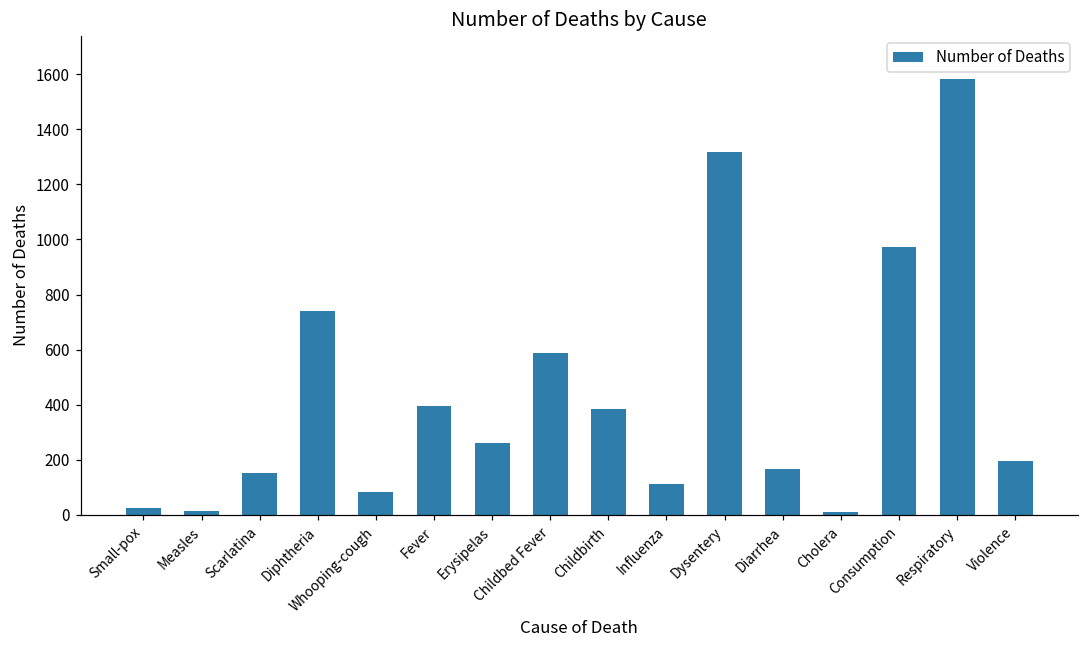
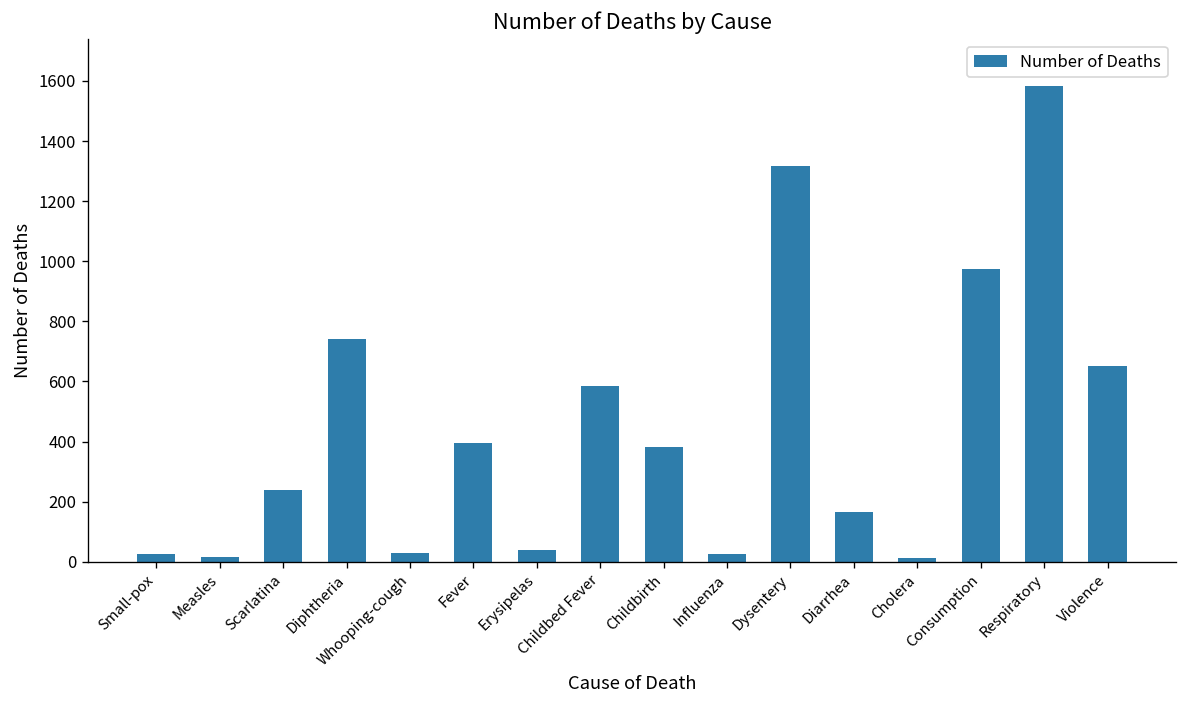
  {
    "Small-pox": 30,
    "Measles": 20,
-   "Scarlatina": 150,
+   "Scarlatina": 240,
    "Diphtheria": 740,
-   "Whooping-cough": 80,
+   "Whooping-cough": 30,
    "Fever": 390,
-   "Erysipelas": 260,
+   "Erysipelas": 40,
    "Childbed Fever": 590,
    "Childbirth": 380,
-   "Influenza": 110,
+   "Influenza": 30,
    "Dysentery": 1320,
    "Diarrhea": 170,
    "Cholera": 10,
    "Consumption": 970,
    "Respiratory": 1580,
-   "Violence": 190
+   "Violence": 650
  }
